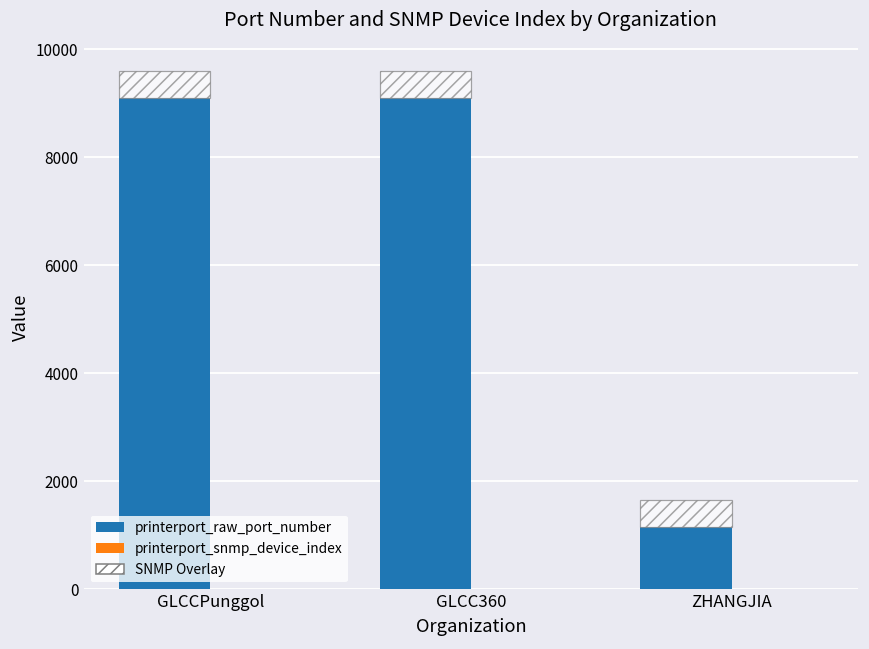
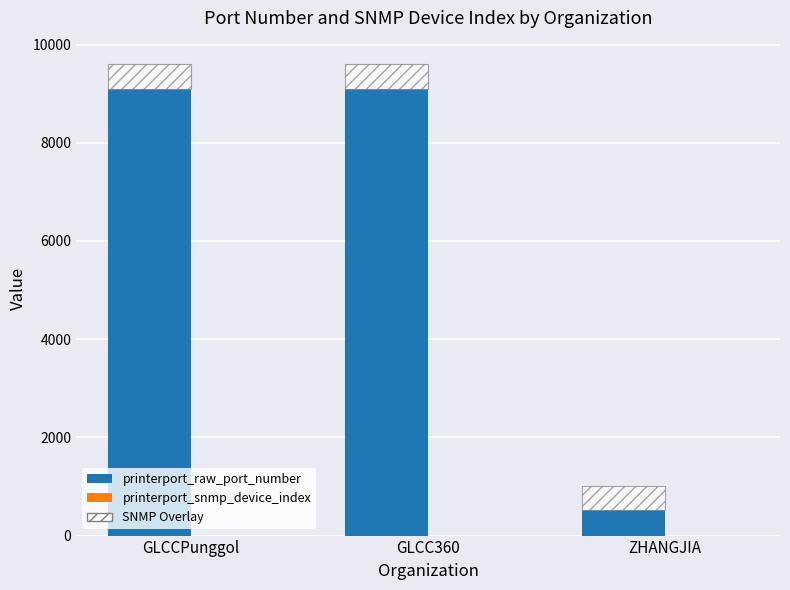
  {
    "printerport_raw_port_number": {
      "GLCCPunggol": 9100,
      "GLCC360": 9100,
-     "ZHANGJIA": 1100
+     "ZHANGJIA": 500
    }
  }
